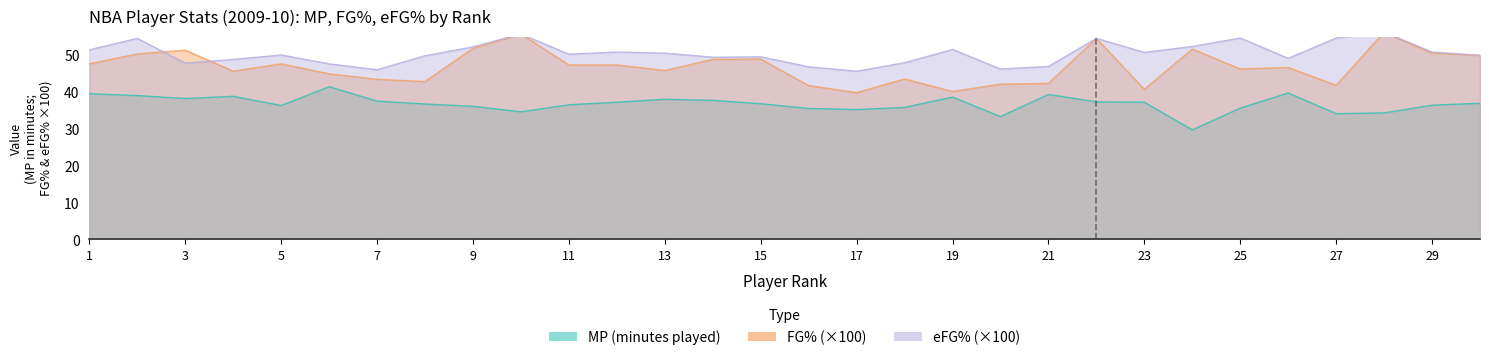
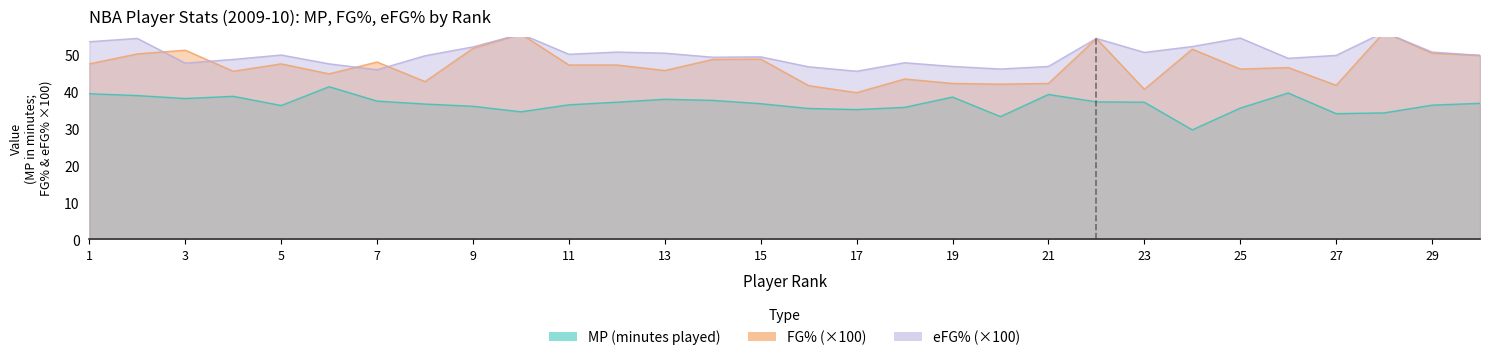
  {
    "FG% (×100)": {
      "1": 48,
      "3": 51,
      "5": 48,
-     "7": 43,
+     "7": 48,
      "11": 47,
      "13": 46,
      "17": 40,
-     "19": 40,
+     "19": 42,
      "21": 42,
      "23": 41,
      "25": 46,
      "27": 42
    },
    "eFG% (×100)": {
-     "1": 51,
+     "1": 54,
      "3": 48,
      "5": 50,
      "7": 46,
      "11": 50,
      "13": 51,
      "17": 46,
-     "19": 52,
+     "19": 47,
      "21": 47,
      "23": 51,
      "25": 55,
-     "27": 55
+     "27": 50
    }
  }
